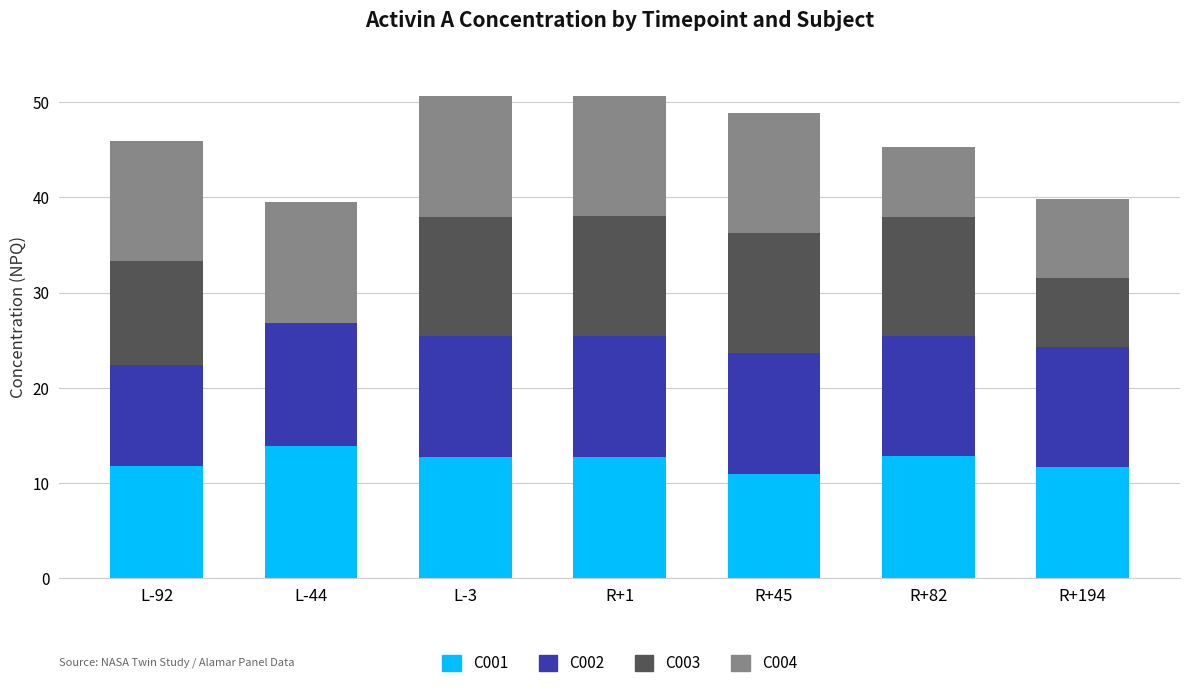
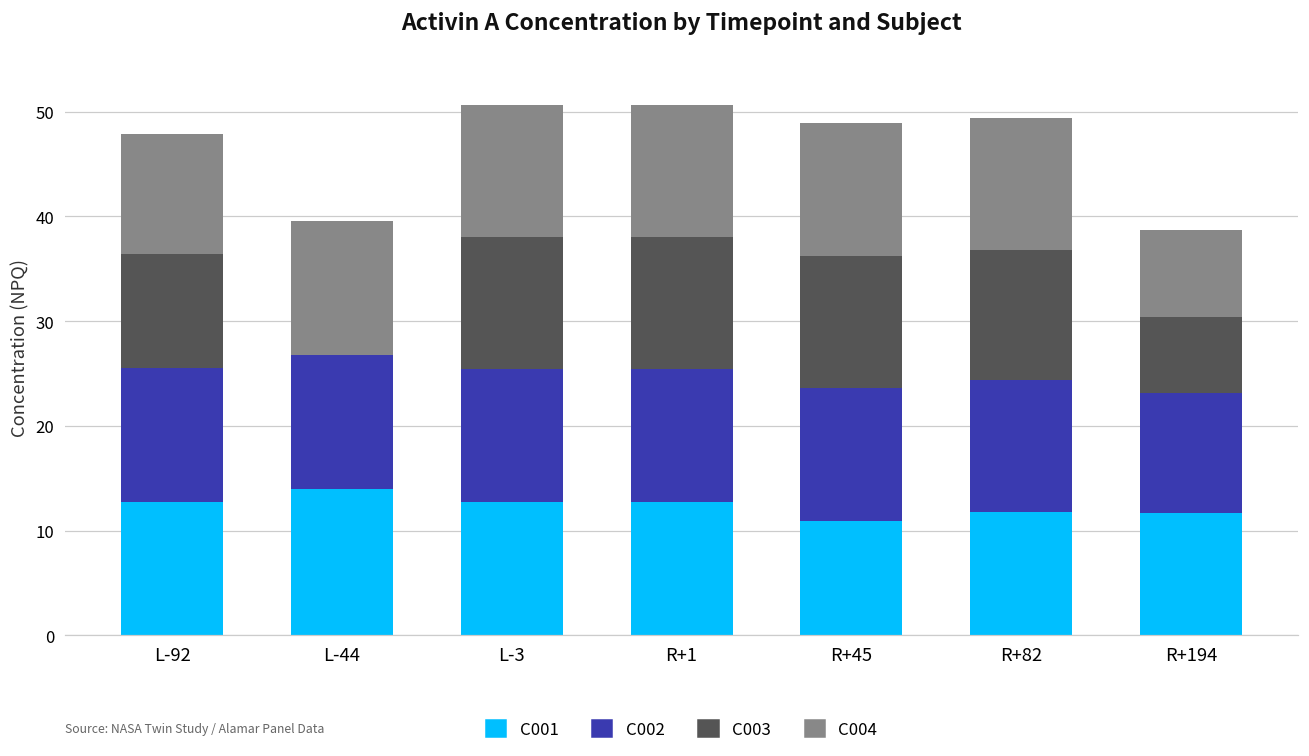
  {
    "C001": {
-     "L-92": 12,
+     "L-92": 13,
      "L-44": 14,
      "L-3": 13,
      "R+1": 13,
      "R+45": 11,
-     "R+82": 13,
+     "R+82": 12,
      "R+194": 12
    },
    "C002": {
-     "L-92": 11,
+     "L-92": 13,
      "L-44": 13,
      "L-3": 13,
      "R+1": 13,
      "R+45": 13,
      "R+82": 13,
-     "R+194": 13
+     "R+194": 12
    },
    "C003": {
      "L-92": 11,
      "L-44": 0,
      "L-3": 13,
      "R+1": 13,
      "R+45": 13,
      "R+82": 12,
      "R+194": 7
    },
    "C004": {
-     "L-92": 13,
+     "L-92": 12,
      "L-44": 13,
      "L-3": 13,
      "R+1": 13,
      "R+45": 13,
-     "R+82": 7,
+     "R+82": 13,
      "R+194": 8
    }
  }
